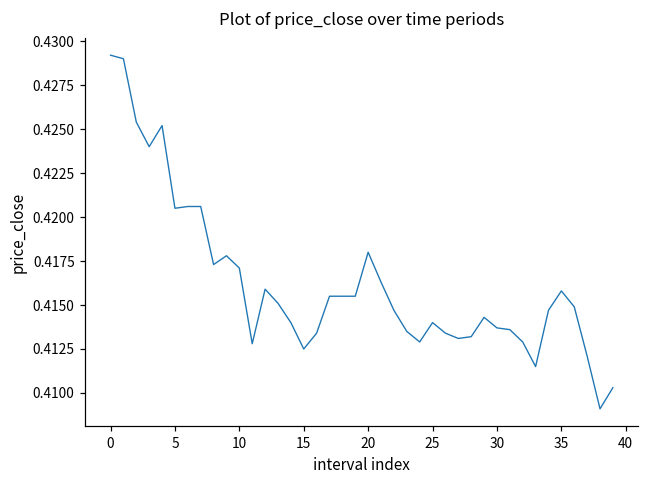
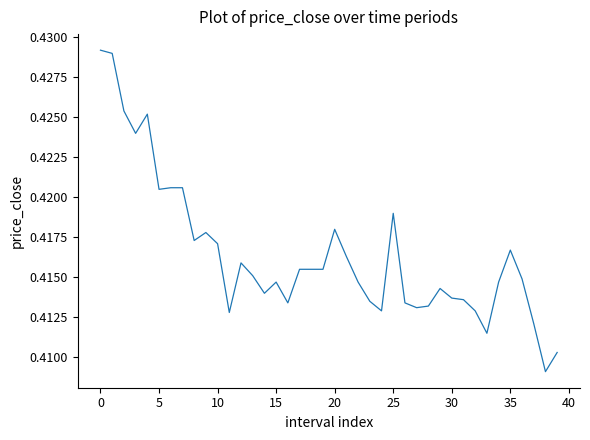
  {
    "0": 0.4292,
    "5": 0.4205,
    "10": 0.4171,
-   "15": 0.4125,
+   "15": 0.4147,
    "20": 0.4180,
-   "25": 0.414,
+   "25": 0.419,
    "30": 0.4137,
-   "35": 0.4158
+   "35": 0.4167
  }
